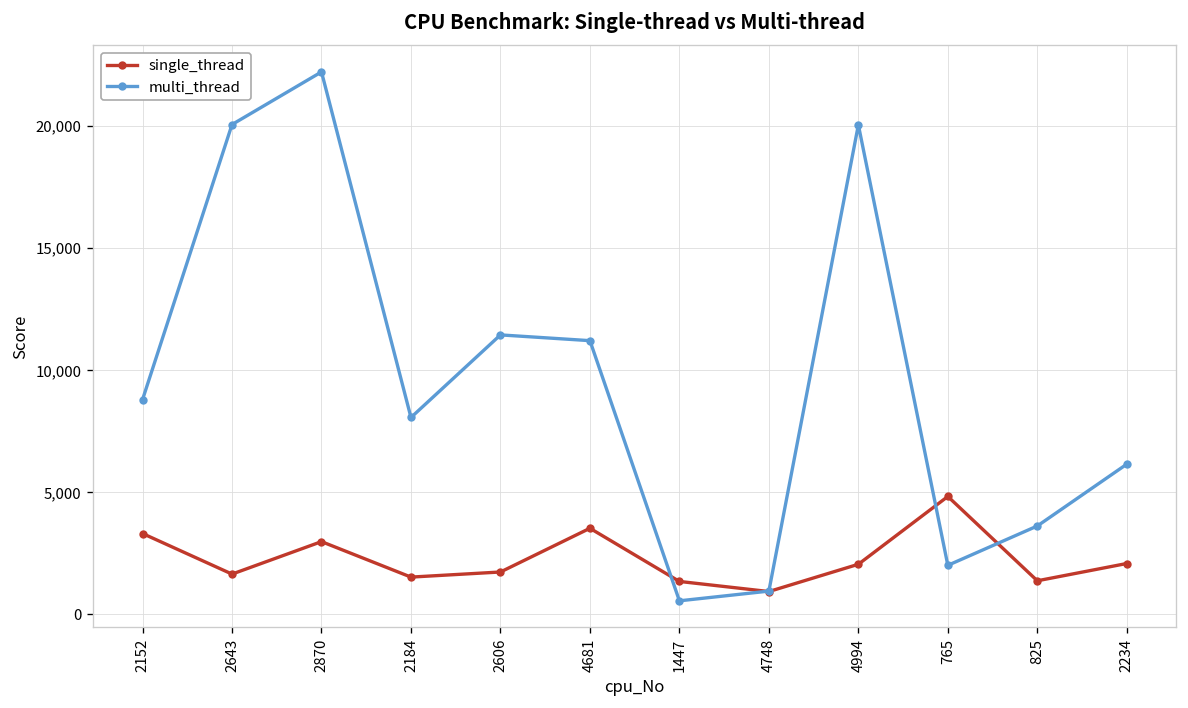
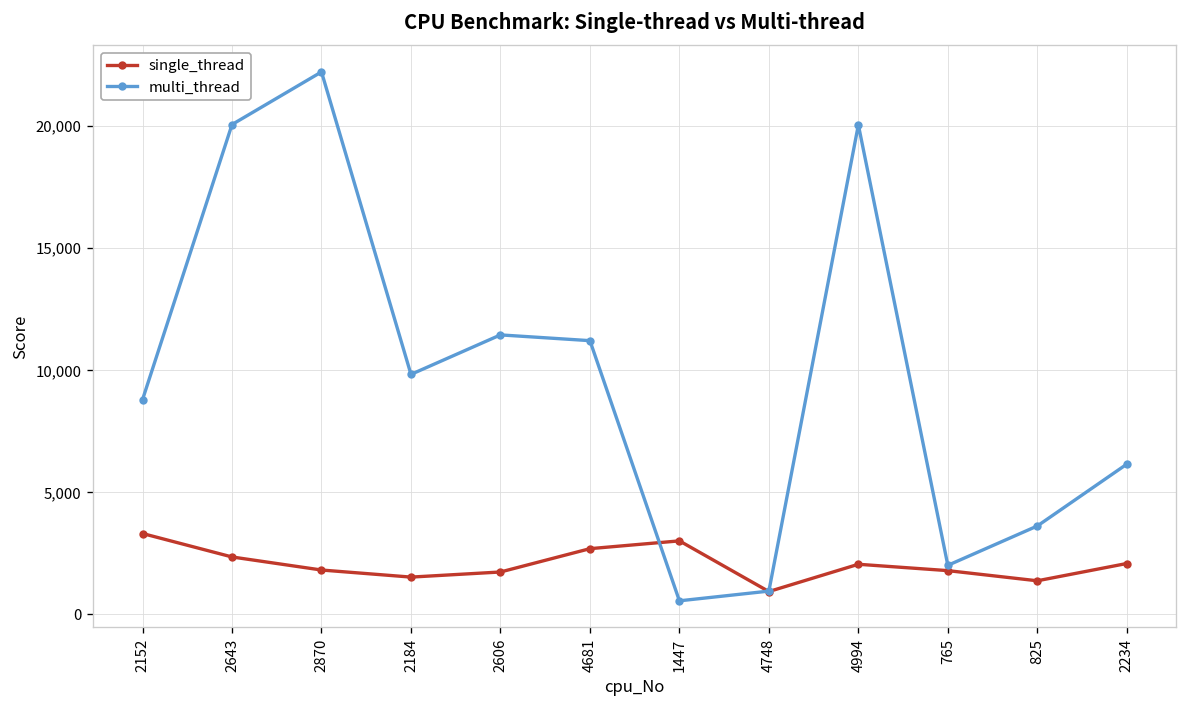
  {
    "single_thread": {
      "2152": "3,300",
-     "2643": "1,700",
-     "2870": "3,000",
+     "2643": "2,400",
+     "2870": "1,800",
      "2184": "1,500",
      "2606": "1,700",
-     "4681": "3,500",
-     "1447": "1,400",
+     "4681": "2,700",
+     "1447": "3,000",
      "4994": "2,100",
-     "765": "4,800",
+     "765": "1,800",
      "825": "1,400",
      "2234": "2,100"
    },
    "multi_thread": {
      "2152": "8,800",
      "2643": "20,100",
      "2870": "22,200",
-     "2184": "8,100",
+     "2184": "9,800",
      "2606": "11,500",
      "4681": "11,200",
      "1447": "600",
      "4994": "20,100",
      "765": "2,000",
      "825": "3,600",
      "2234": "6,200"
    }
  }
